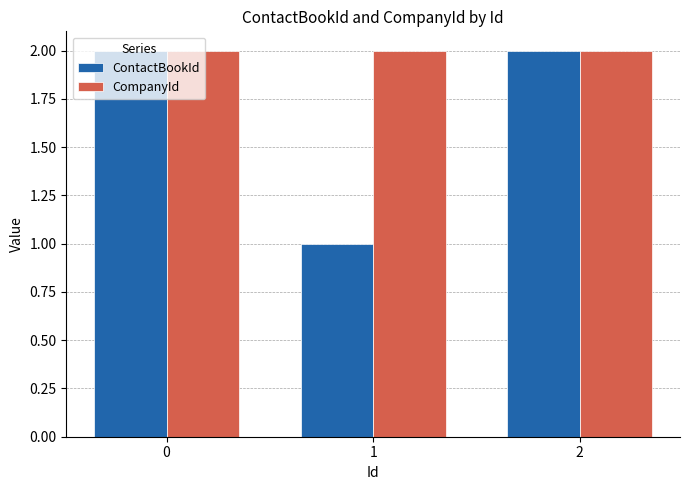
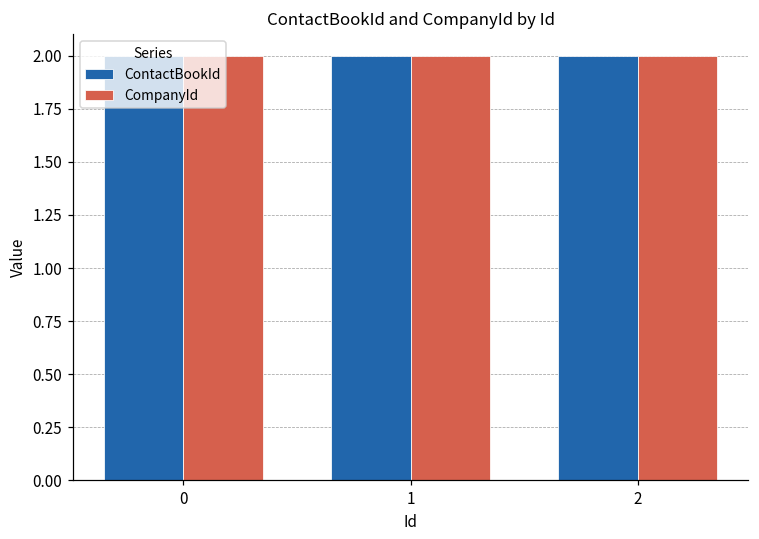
  {
    "ContactBookId": {
-     "1": 1,
+     "1": 2,
      "2": 2
    },
    "CompanyId": {
      "1": 2,
      "2": 2
    }
  }
